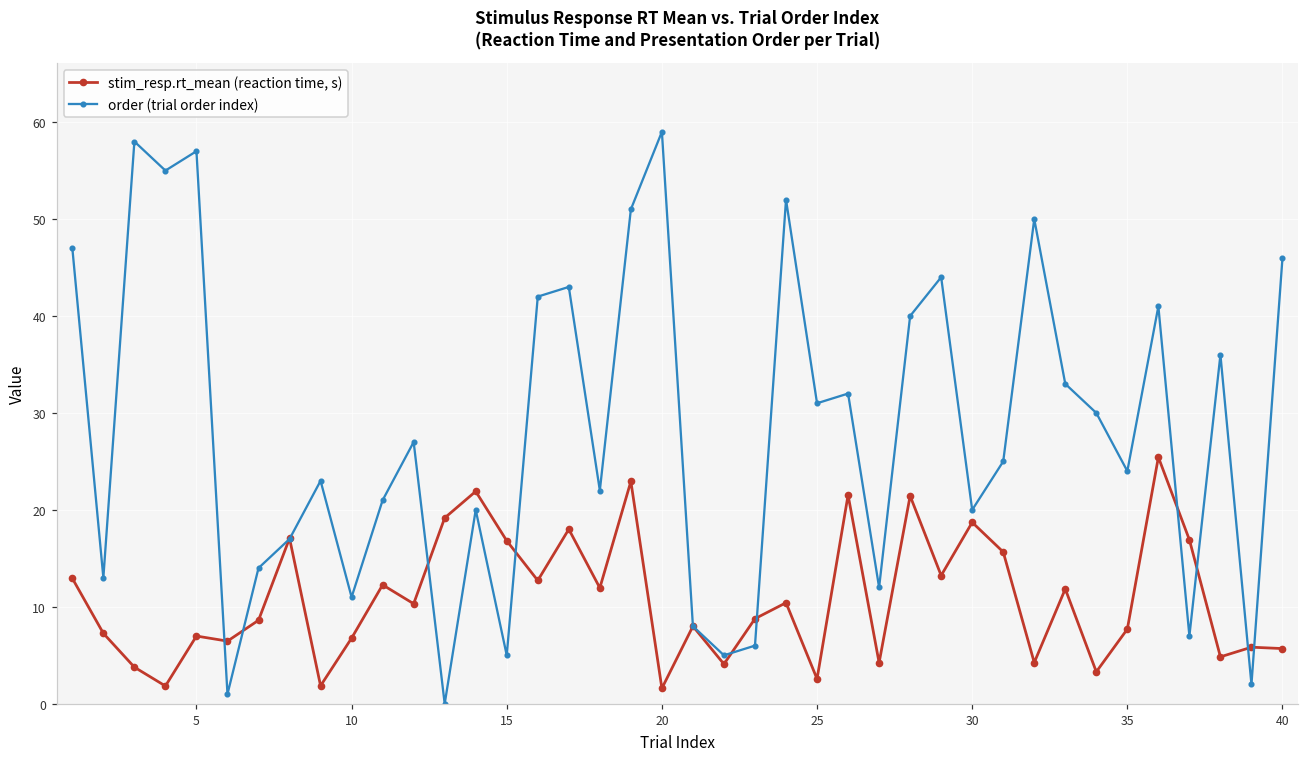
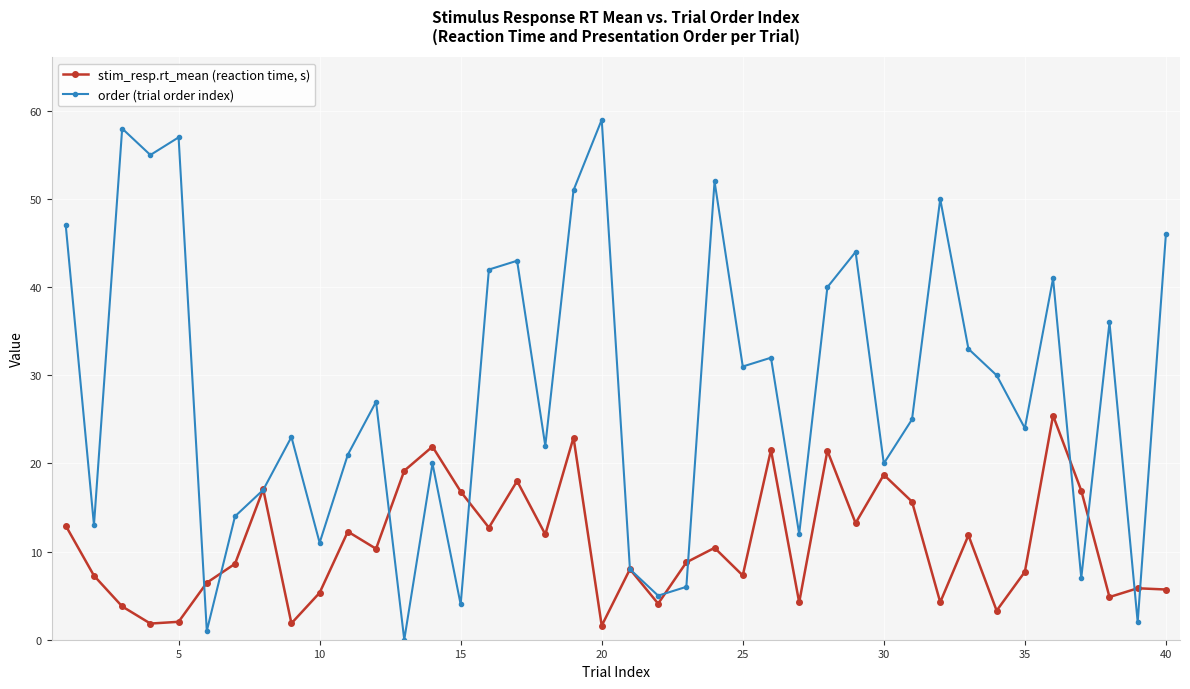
  {
    "stim_resp.rt_mean (reaction time, s)": {
-     "5": 7,
-     "10": 7,
+     "5": 2,
+     "10": 5,
      "15": 17,
      "20": 2,
-     "25": 3,
+     "25": 7,
      "30": 19,
      "35": 8,
      "40": 6
    },
    "order (trial order index)": {
      "5": 57,
      "10": 11,
-     "15": 5,
+     "15": 4,
      "20": 59,
      "25": 31,
      "30": 20,
      "35": 24,
      "40": 46
    }
  }
